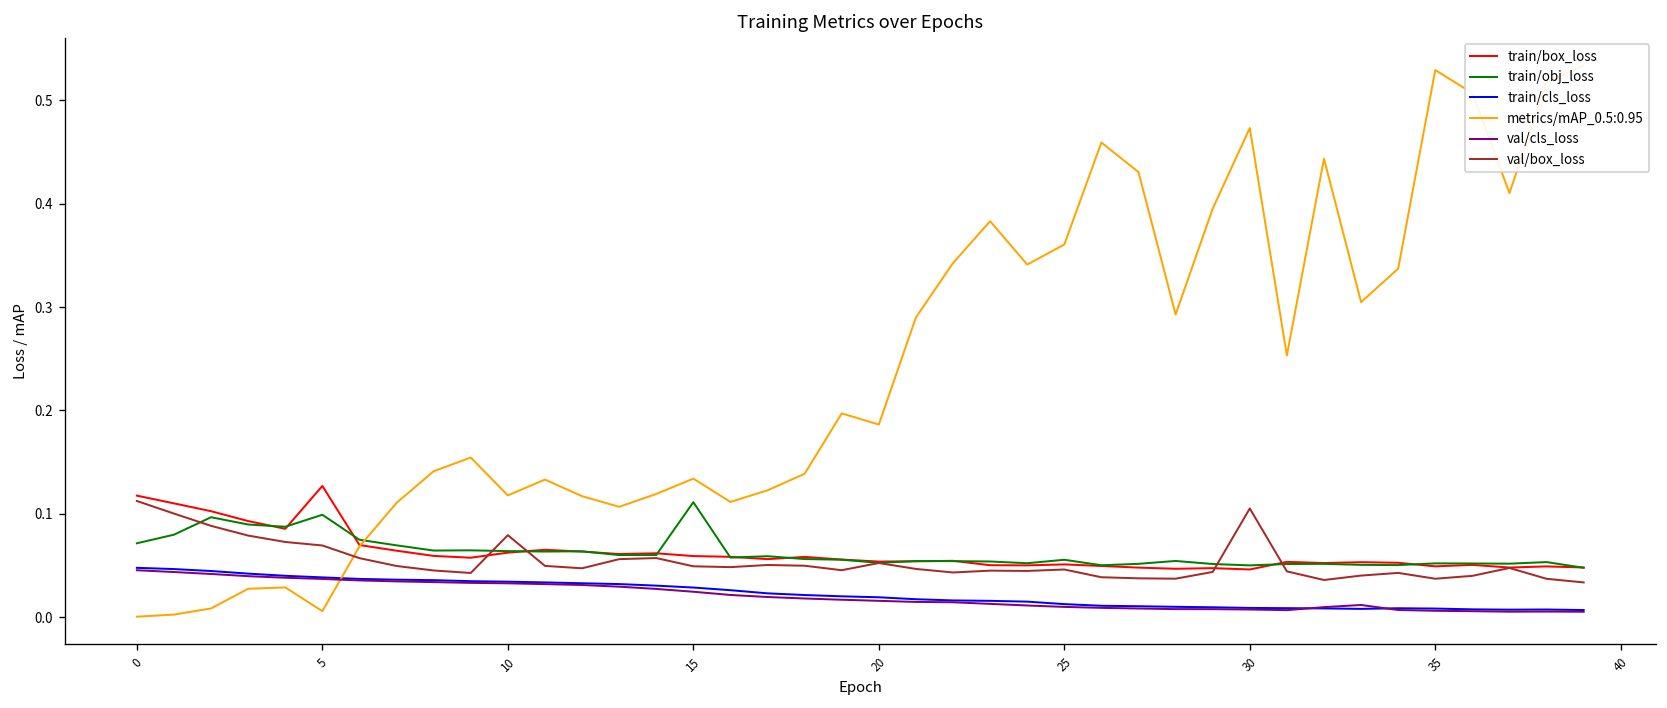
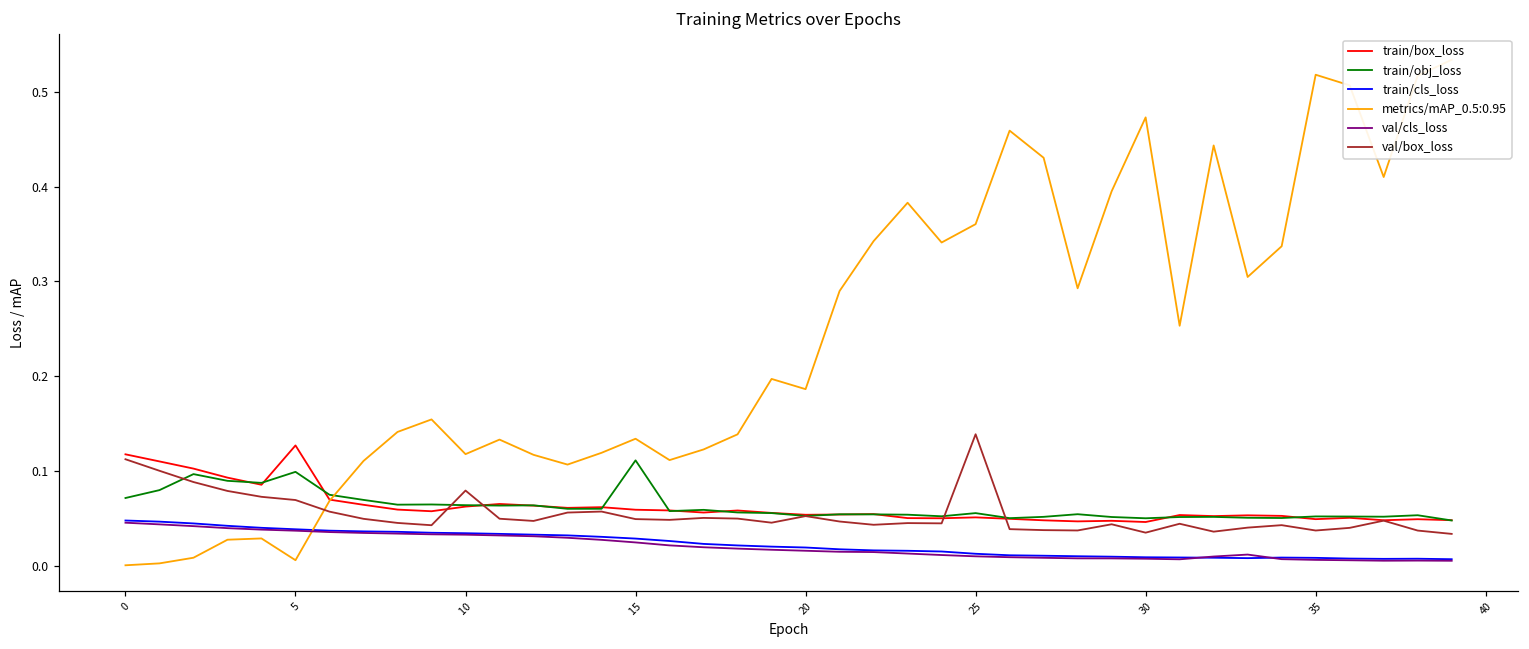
  {
    "train/box_loss": {
      "0": 0.12,
      "5": 0.13,
      "15": 0.06,
      "25": 0.05,
      "30": 0.05
    },
    "train/obj_loss": {
      "0": 0.07,
      "5": 0.10,
      "15": 0.11,
      "25": 0.06,
      "30": 0.05
    },
    "train/cls_loss": {
      "15": 0.03,
      "20": 0.02
    },
    "metrics/mAP_0.5:0.95": {
      "0": 0.00,
      "5": 0.01,
      "10": 0.12,
      "15": 0.13,
      "20": 0.19,
      "25": 0.36,
      "30": 0.47,
-     "35": 0.53
+     "35": 0.52
    },
    "val/cls_loss": {
      "15": 0.02,
      "20": 0.02
    },
    "val/box_loss": {
      "0": 0.11,
      "5": 0.07,
      "10": 0.08,
      "15": 0.05,
-     "25": 0.05,
-     "30": 0.11,
+     "25": 0.14,
+     "30": 0.03,
      "35": 0.04
    }
  }
